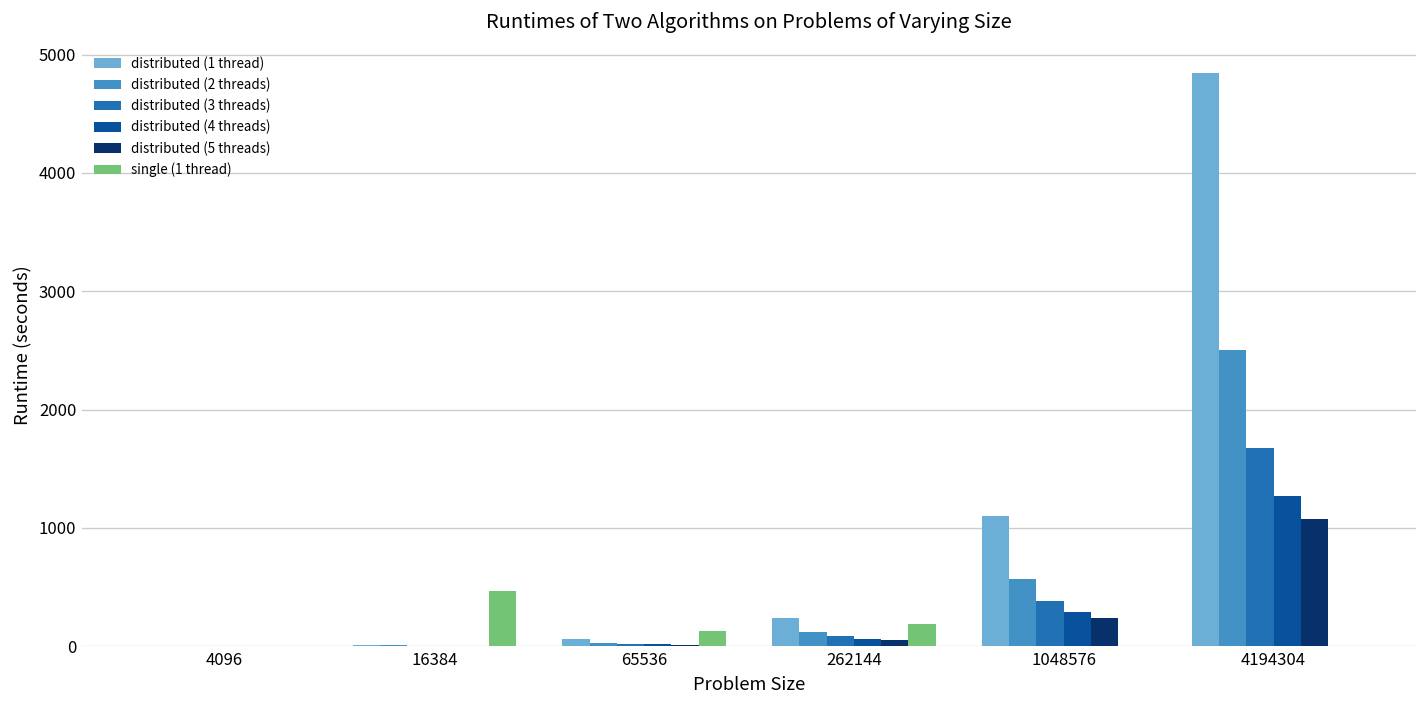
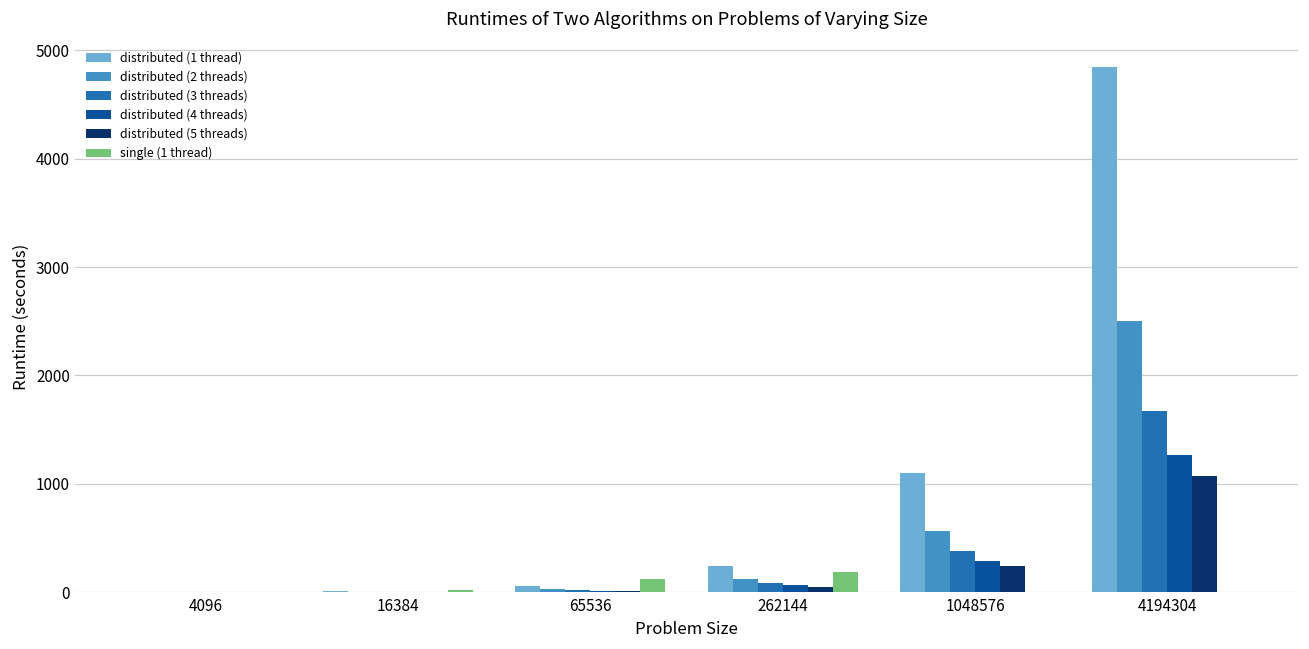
  {
    "single (1 thread)": {
-     "16384": 500,
+     "16384": 0,
      "65536": 100,
      "262144": 200,
      "1048576": 0,
      "4194304": 0
    }
  }
